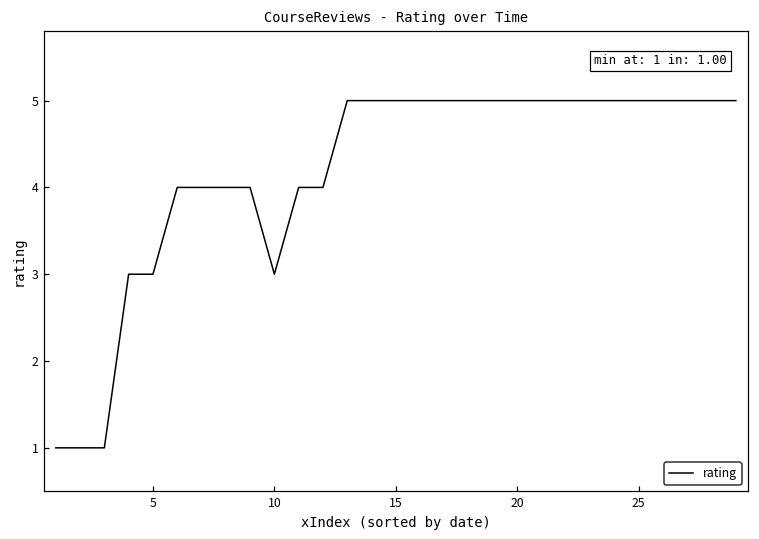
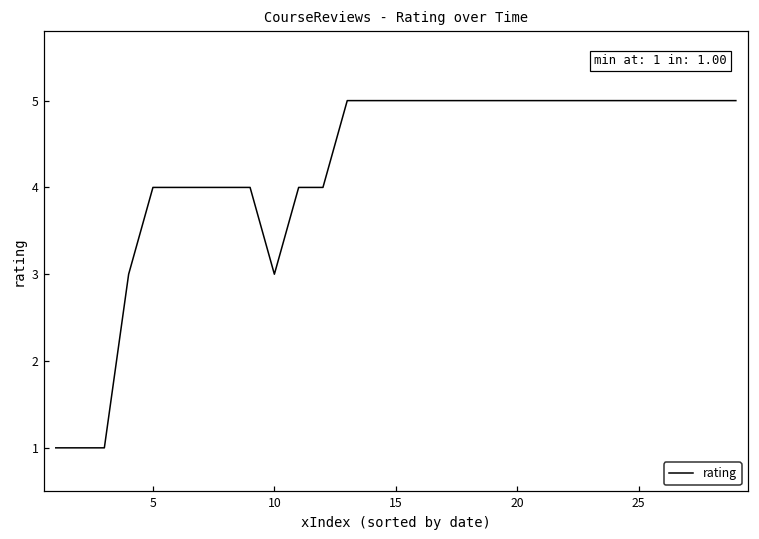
  {
-   "5": 3,
+   "5": 4,
    "10": 3,
    "15": 5,
    "20": 5,
    "25": 5
  }
